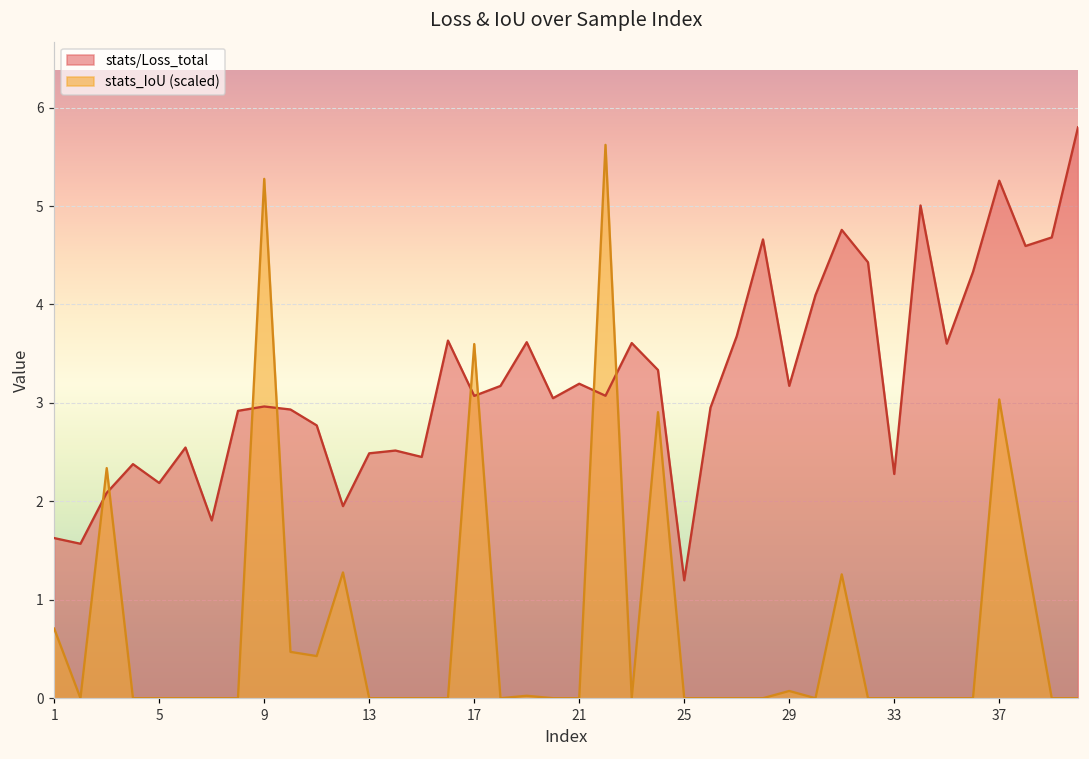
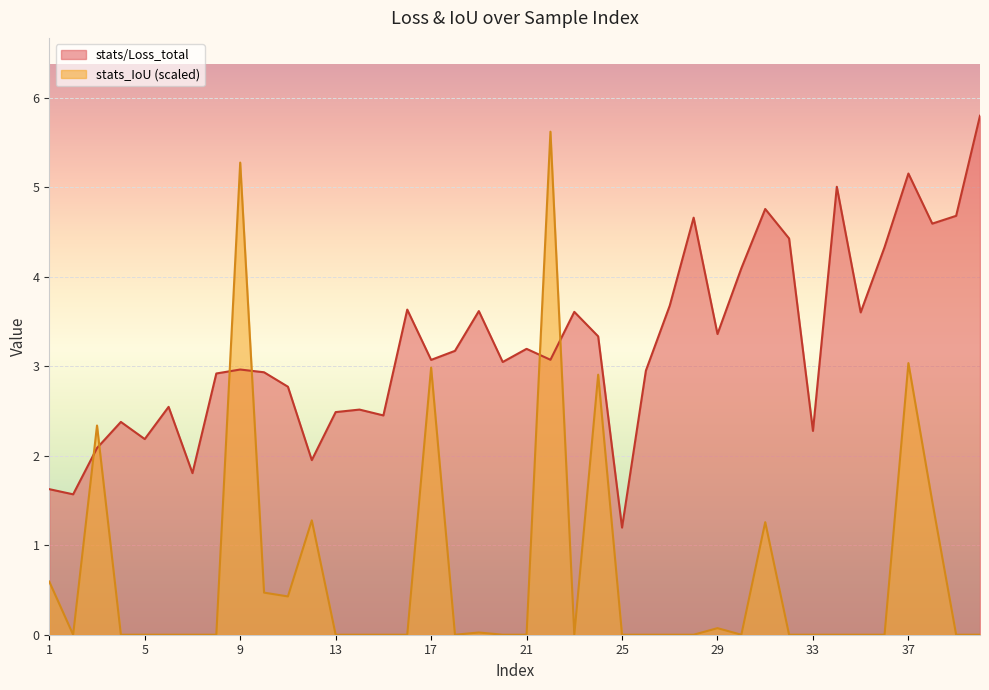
  {
    "stats/Loss_total": {
      "1": 1.6,
      "5": 2.2,
      "9": 3.0,
      "13": 2.5,
      "17": 3.1,
      "21": 3.2,
      "25": 1.2,
-     "29": 3.2,
+     "29": 3.4,
      "33": 2.3,
-     "37": 5.3
+     "37": 5.2
    },
    "stats_IoU (scaled)": {
-     "1": 0.7,
+     "1": 0.6,
      "5": 0.0,
      "9": 5.3,
      "13": 0.0,
-     "17": 3.6,
+     "17": 3.0,
      "21": 0.0,
      "25": 0.0,
      "29": 0.1,
      "33": 0.0,
      "37": 3.0
    }
  }
